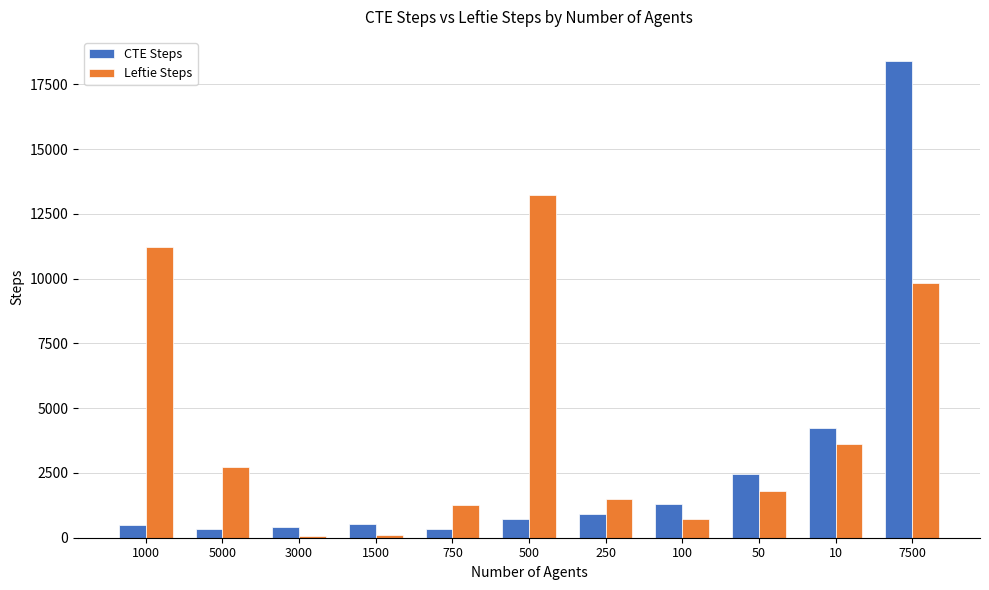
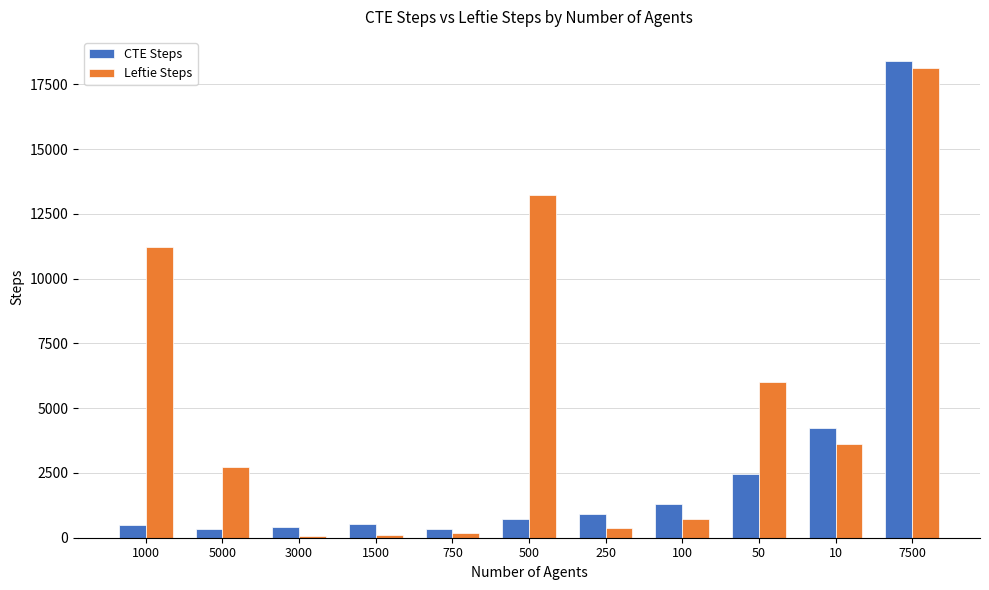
  {
    "CTE Steps": {
      "1000": 500,
      "5000": 300,
      "3000": 400,
      "1500": 500,
      "750": 300,
      "500": 700,
      "250": 900,
      "100": 1300,
      "50": 2400,
      "10": 4200,
      "7500": 18400
    },
    "Leftie Steps": {
      "1000": 11200,
      "5000": 2700,
      "1500": 100,
-     "750": 1300,
+     "750": 200,
      "500": 13200,
-     "250": 1500,
+     "250": 400,
      "100": 700,
-     "50": 1800,
+     "50": 6000,
      "10": 3600,
-     "7500": 9800
+     "7500": 18100
    }
  }
